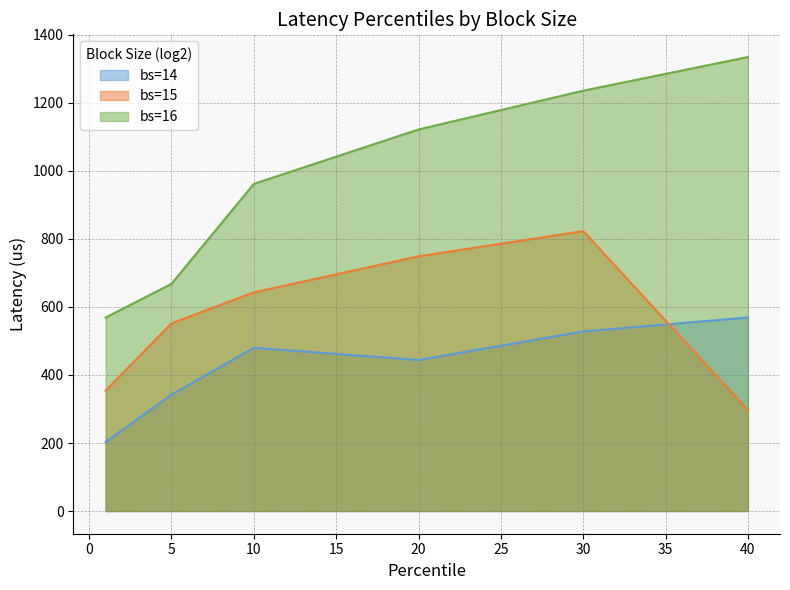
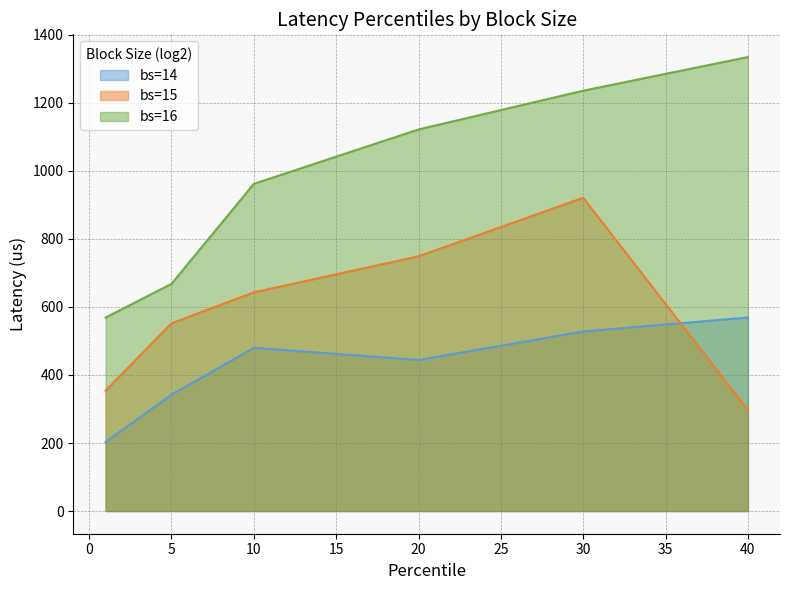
  {
    "bs=14": {
      "5": 340,
      "10": 480,
      "20": 440,
      "30": 530,
      "40": 570
    },
    "bs=15": {
      "5": 550,
      "10": 640,
      "20": 750,
-     "30": 820,
+     "30": 920,
      "40": 300
    },
    "bs=16": {
      "5": 670,
      "10": 960,
      "20": 1120,
      "30": 1240,
      "40": 1340
    }
  }
